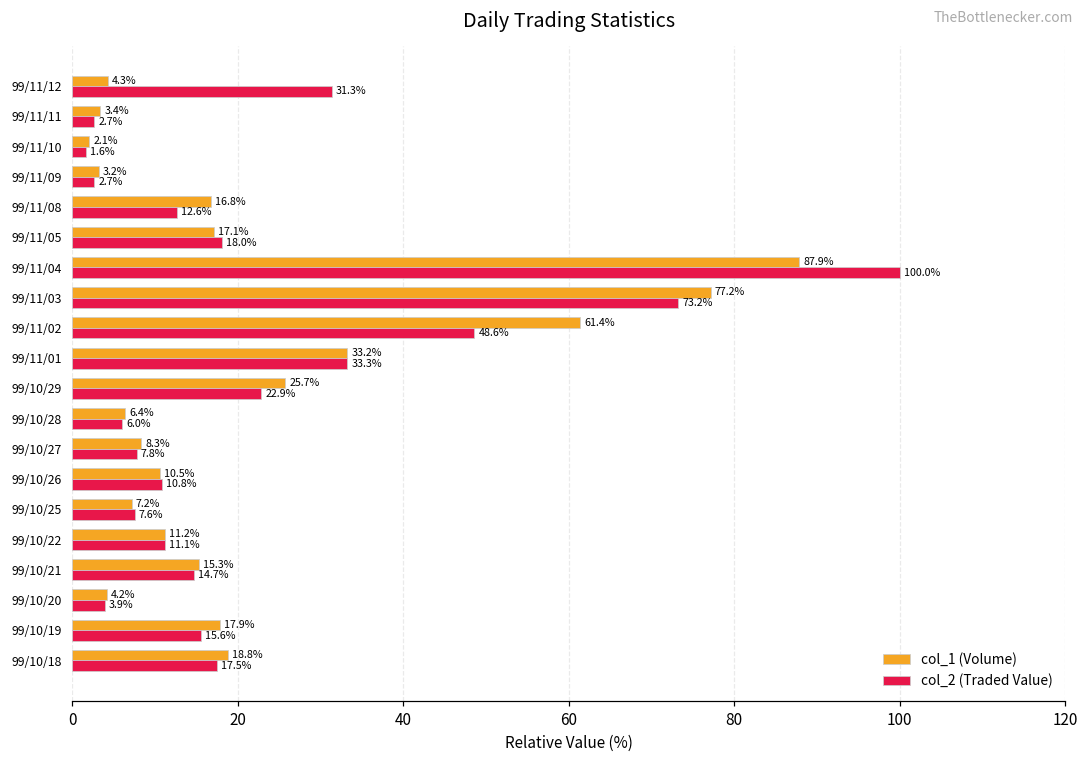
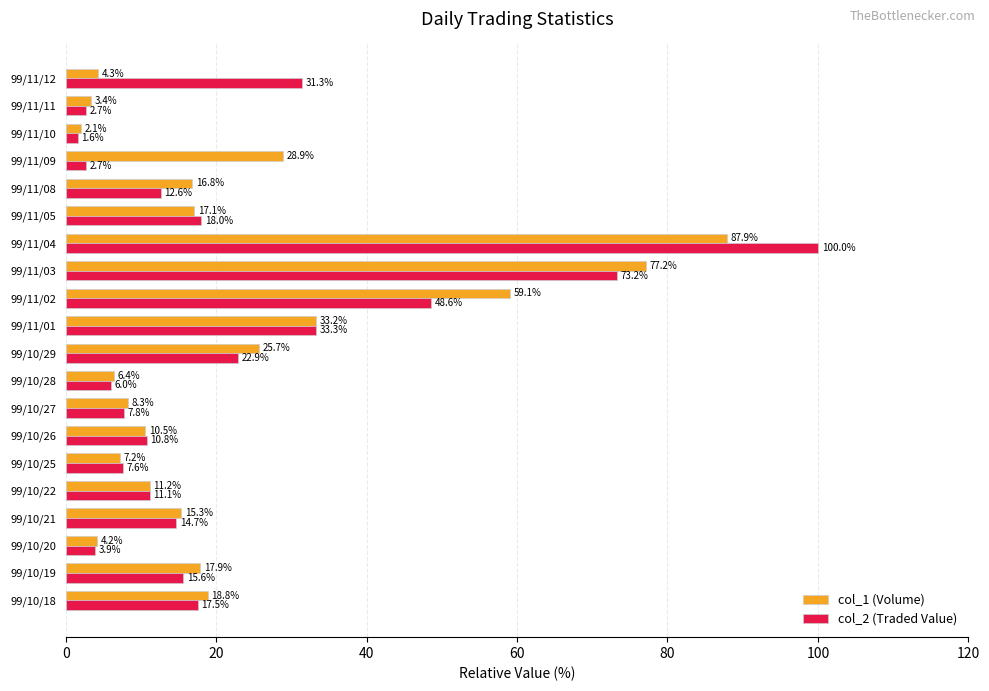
  {
    "col_1 (Volume)": {
      "99/11/12": "4.3%",
      "99/11/11": "3.4%",
      "99/11/10": "2.1%",
-     "99/11/09": "3.2%",
+     "99/11/09": "28.9%",
      "99/11/08": "16.8%",
      "99/11/05": "17.1%",
      "99/11/04": "87.9%",
      "99/11/03": "77.2%",
-     "99/11/02": "61.4%",
+     "99/11/02": "59.1%",
      "99/11/01": "33.2%",
      "99/10/29": "25.7%",
      "99/10/28": "6.4%",
      "99/10/27": "8.3%",
      "99/10/26": "10.5%",
      "99/10/25": "7.2%",
      "99/10/22": "11.2%",
      "99/10/21": "15.3%",
      "99/10/20": "4.2%",
      "99/10/19": "17.9%",
      "99/10/18": "18.8%"
    },
    "col_2 (Traded Value)": {
      "99/11/12": "31.3%",
      "99/11/11": "2.7%",
      "99/11/10": "1.6%",
      "99/11/09": "2.7%",
      "99/11/08": "12.6%",
      "99/11/05": "18.0%",
      "99/11/04": "100.0%",
      "99/11/03": "73.2%",
      "99/11/02": "48.6%",
      "99/11/01": "33.3%",
      "99/10/29": "22.9%",
      "99/10/28": "6.0%",
      "99/10/27": "7.8%",
      "99/10/26": "10.8%",
      "99/10/25": "7.6%",
      "99/10/22": "11.1%",
      "99/10/21": "14.7%",
      "99/10/20": "3.9%",
      "99/10/19": "15.6%",
      "99/10/18": "17.5%"
    }
  }
